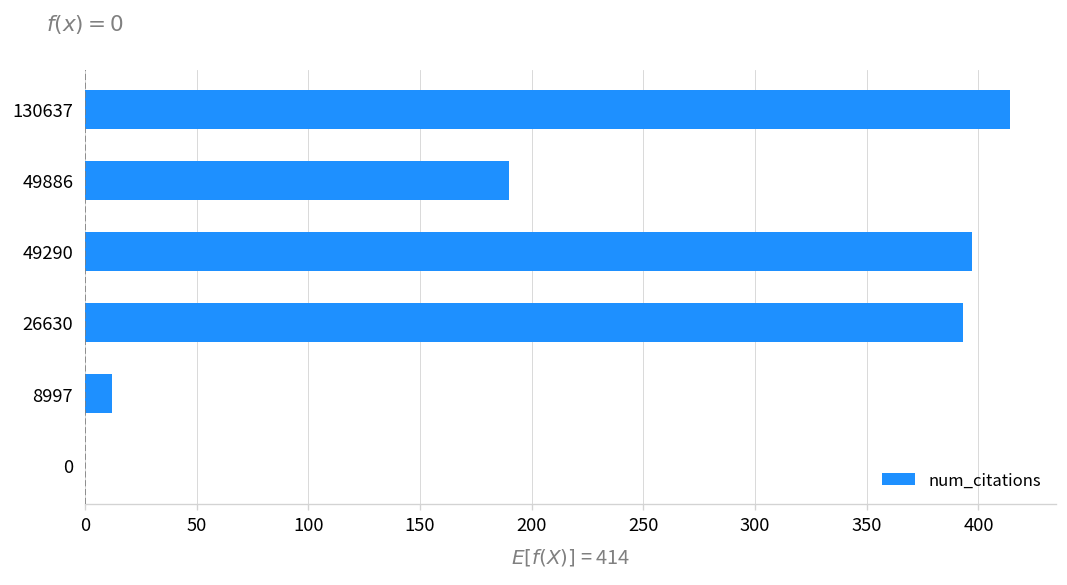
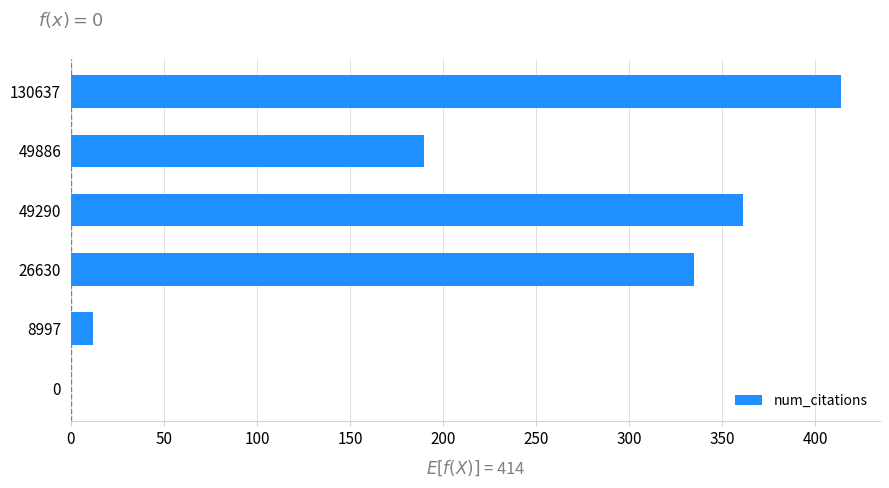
  {
    "130637": 414,
    "49886": 190,
-   "49290": 397,
-   "26630": 393,
+   "49290": 361,
+   "26630": 335,
    "8997": 12,
    "0": 0
  }
